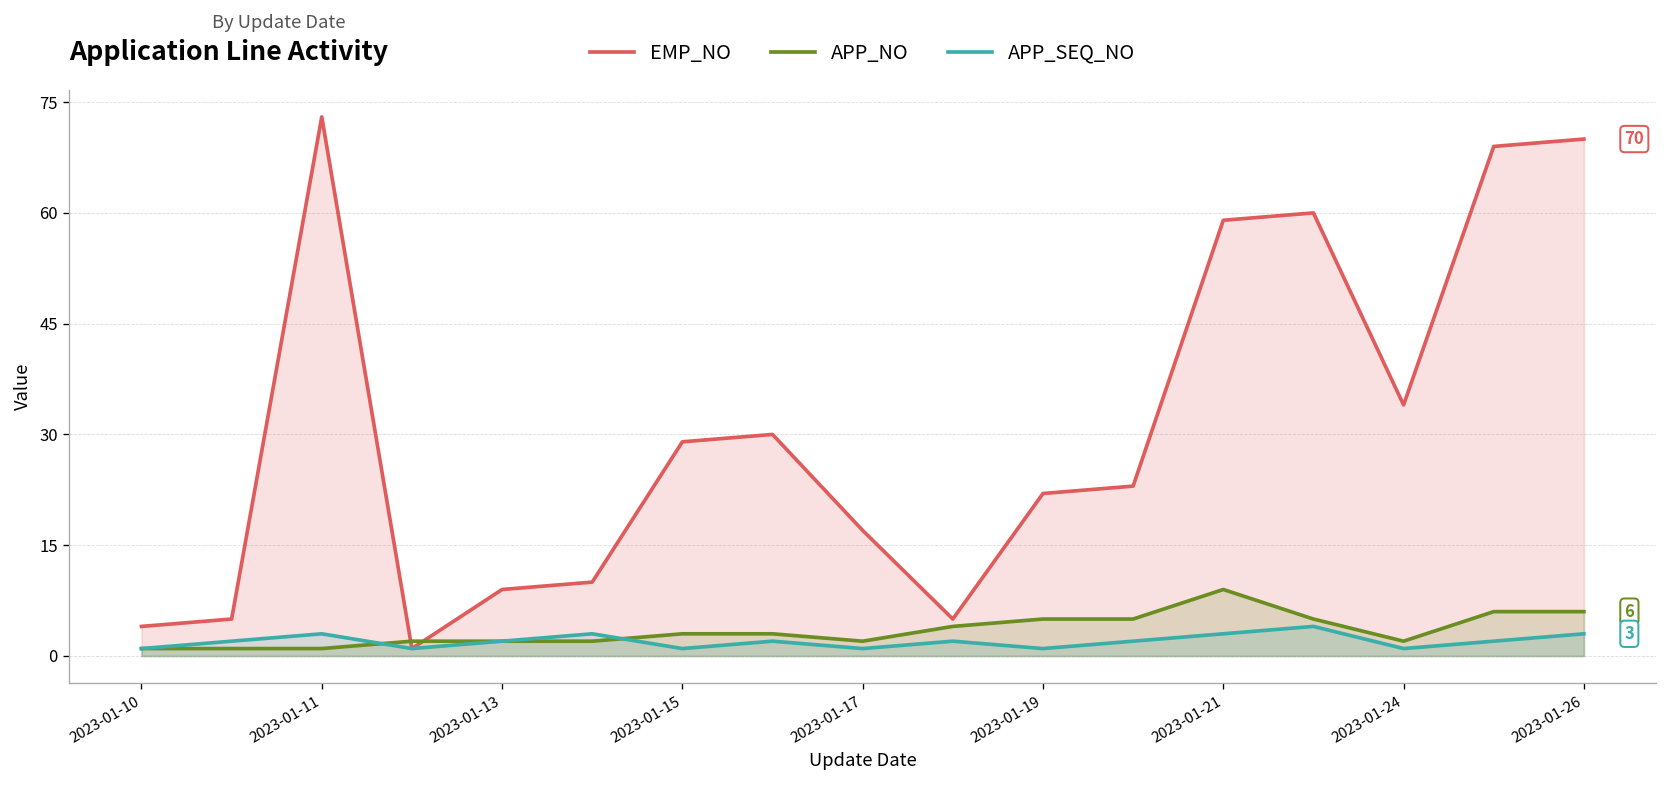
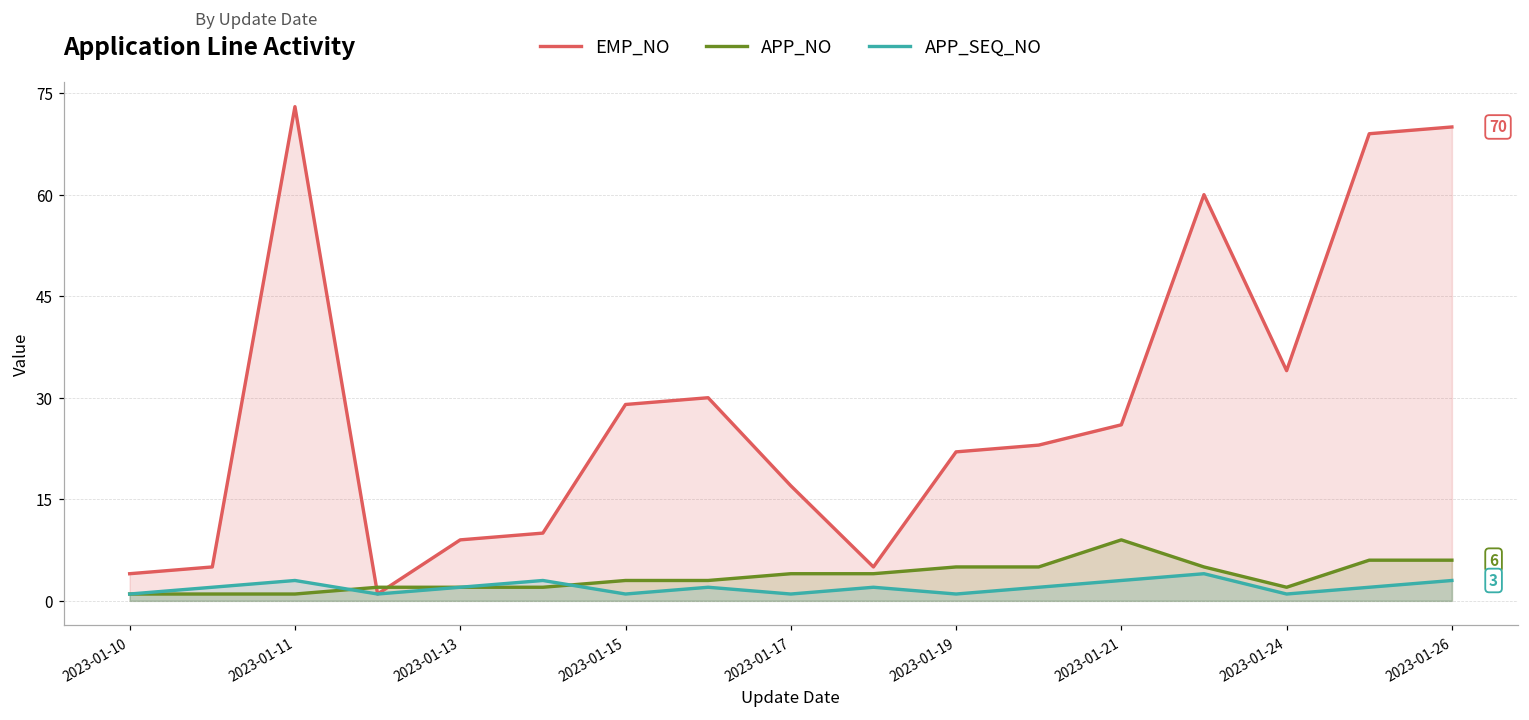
  {
    "EMP_NO": {
      "2023-01-11": 73,
      "2023-01-15": 29,
      "2023-01-17": 17,
      "2023-01-19": 22,
-     "2023-01-21": 59,
+     "2023-01-21": 26,
      "2023-01-24": 34,
      "2023-01-26": 70
    },
    "APP_NO": {
      "2023-01-11": 1,
      "2023-01-15": 3,
-     "2023-01-17": 2,
+     "2023-01-17": 4,
      "2023-01-19": 5,
      "2023-01-21": 9,
      "2023-01-24": 2
    },
    "APP_SEQ_NO": {
      "2023-01-11": 3,
      "2023-01-15": 1,
      "2023-01-17": 1,
      "2023-01-19": 1,
      "2023-01-21": 3,
      "2023-01-24": 1
    }
  }
